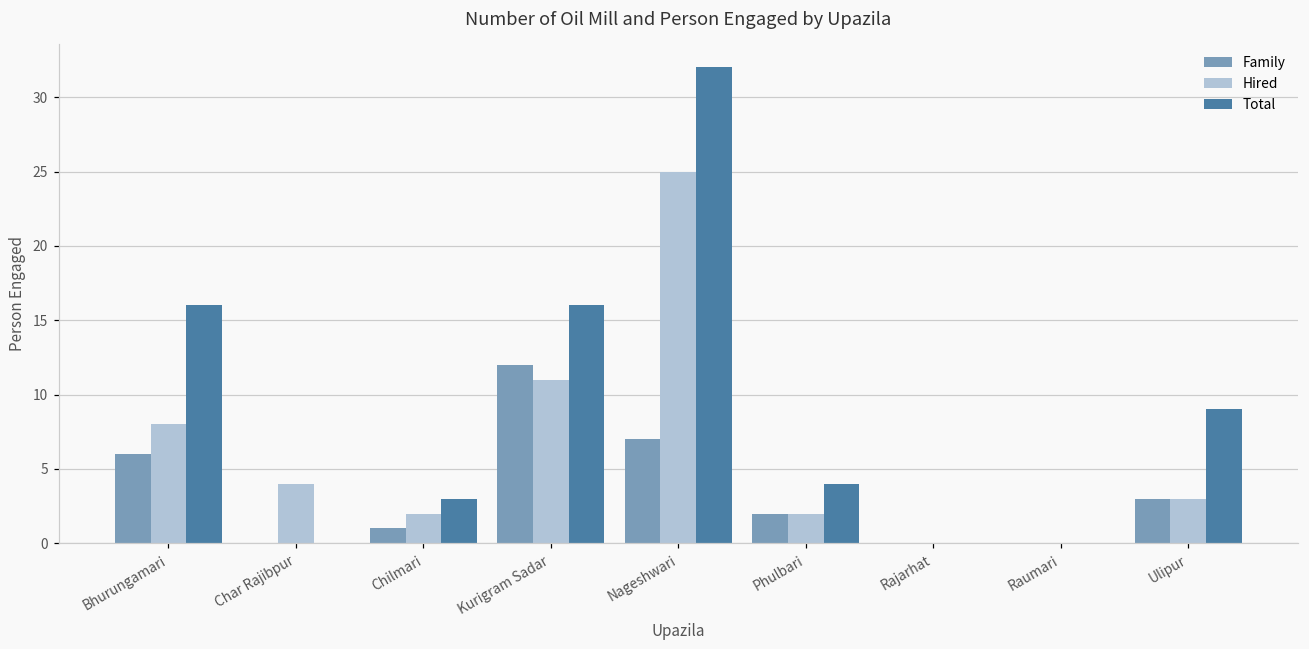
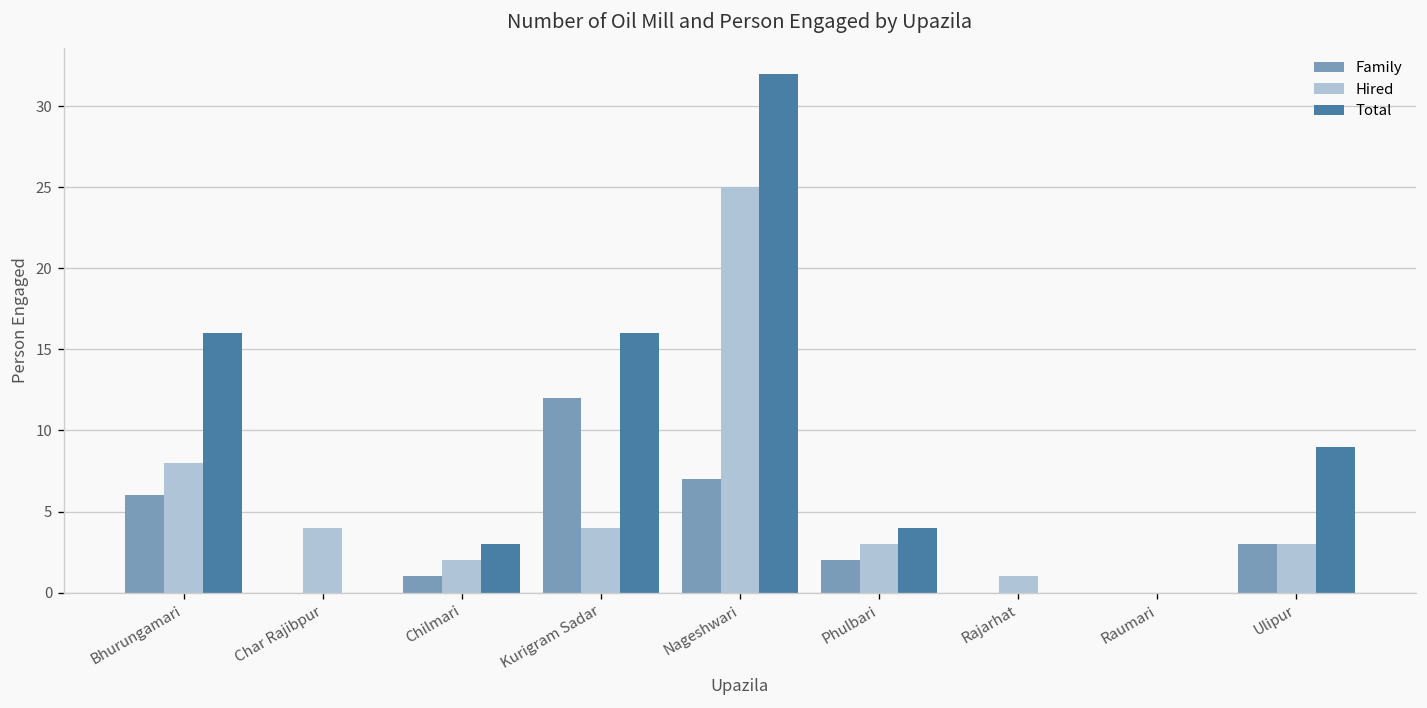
  {
    "Hired": {
      "Bhurungamari": 8,
      "Char Rajibpur": 4,
      "Chilmari": 2,
-     "Kurigram Sadar": 11,
+     "Kurigram Sadar": 4,
      "Nageshwari": 25,
-     "Phulbari": 2,
-     "Rajarhat": 0,
+     "Phulbari": 3,
+     "Rajarhat": 1,
      "Raumari": 0,
      "Ulipur": 3
    }
  }
